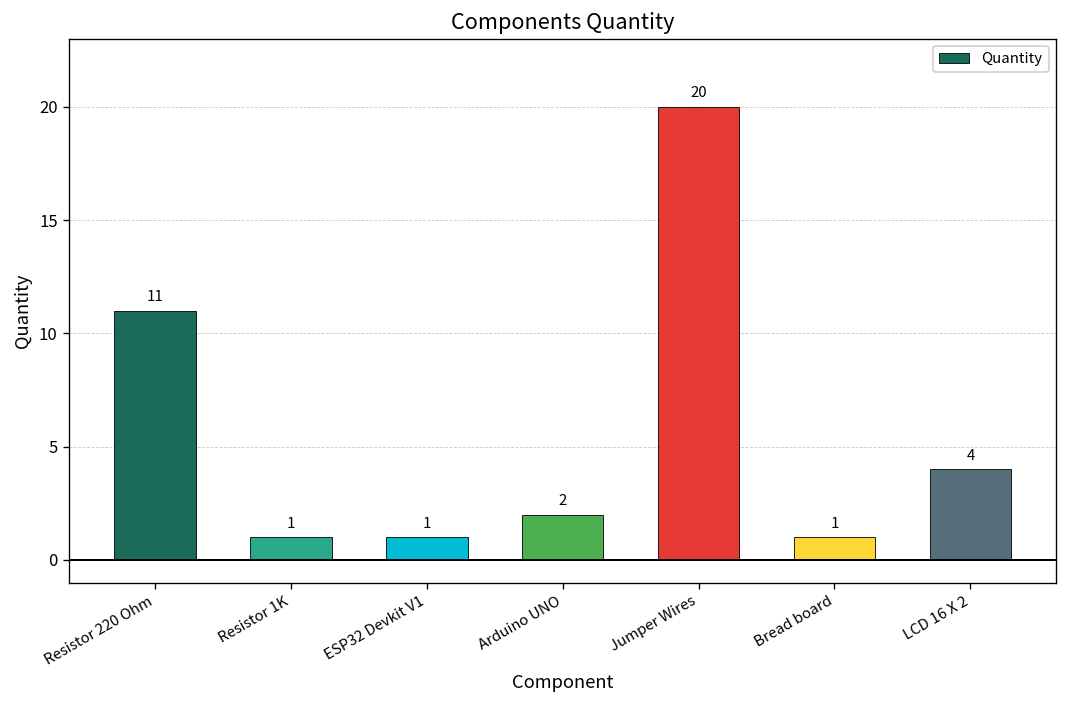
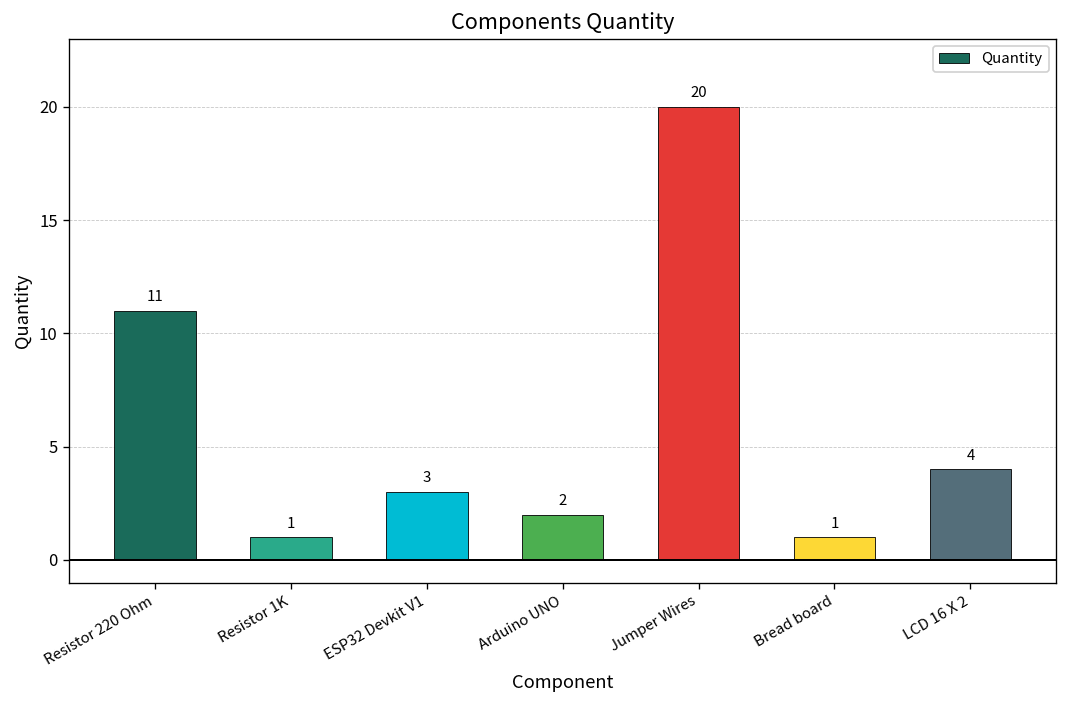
  {
    "Resistor 220 Ohm": 11,
    "Resistor 1K": 1,
-   "ESP32 Devkit V1": 1,
+   "ESP32 Devkit V1": 3,
    "Arduino UNO": 2,
    "Jumper Wires": 20,
    "Bread board": 1,
    "LCD 16 X 2": 4
  }
